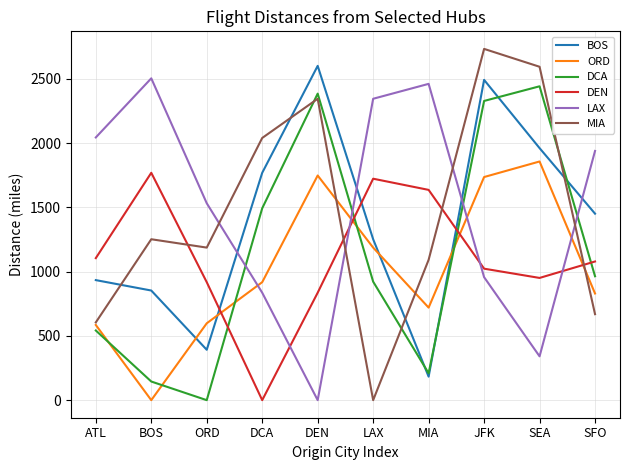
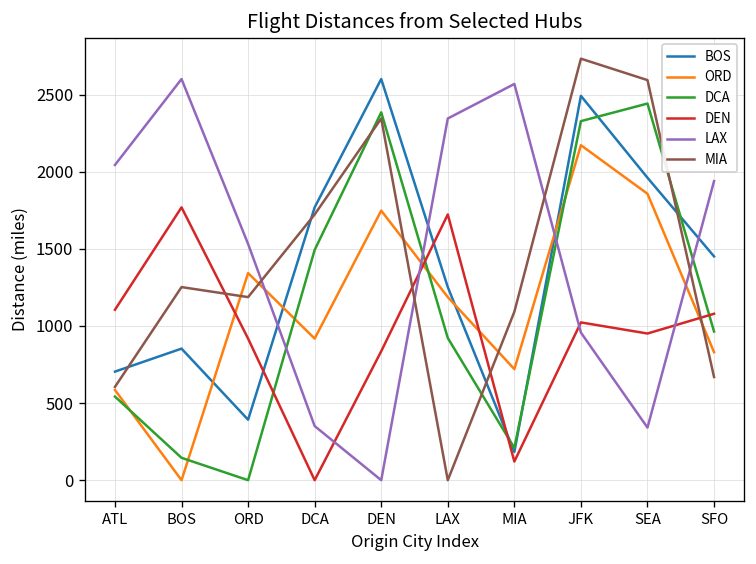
  {
    "BOS": {
-     "ATL": 930,
+     "ATL": 700,
      "BOS": 850,
      "ORD": 390,
      "DCA": 1770,
      "DEN": 2600,
      "LAX": 1250,
      "MIA": 180,
      "JFK": 2490,
      "SEA": 1960,
      "SFO": 1450
    },
    "ORD": {
      "ATL": 590,
      "BOS": 0,
-     "ORD": 600,
+     "ORD": 1340,
      "DCA": 920,
      "DEN": 1750,
      "LAX": 1190,
      "MIA": 720,
-     "JFK": 1740,
+     "JFK": 2170,
      "SEA": 1860,
      "SFO": 830
    },
    "DCA": {
      "ATL": 540,
      "BOS": 150,
      "ORD": 0,
      "DCA": 1490,
      "DEN": 2390,
      "LAX": 920,
      "MIA": 210,
      "JFK": 2330,
      "SEA": 2440,
      "SFO": 960
    },
    "DEN": {
      "ATL": 1110,
      "BOS": 1770,
      "ORD": 920,
      "DCA": 0,
      "DEN": 840,
      "LAX": 1720,
-     "MIA": 1640,
+     "MIA": 120,
      "JFK": 1020,
      "SEA": 950,
      "SFO": 1080
    },
    "LAX": {
      "ATL": 2040,
-     "BOS": 2500,
+     "BOS": 2600,
      "ORD": 1530,
-     "DCA": 840,
+     "DCA": 350,
      "DEN": 0,
      "LAX": 2350,
-     "MIA": 2460,
+     "MIA": 2570,
      "JFK": 960,
      "SEA": 340,
      "SFO": 1940
    },
    "MIA": {
      "ATL": 610,
      "BOS": 1250,
      "ORD": 1190,
-     "DCA": 2040,
+     "DCA": 1720,
      "DEN": 2350,
      "LAX": 0,
      "MIA": 1090,
      "JFK": 2730,
      "SEA": 2590,
      "SFO": 670
    }
  }
